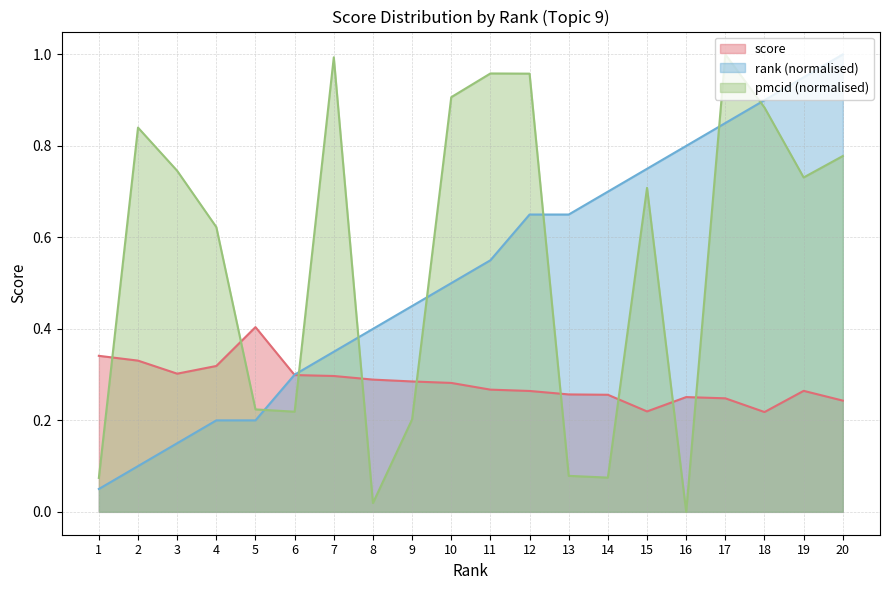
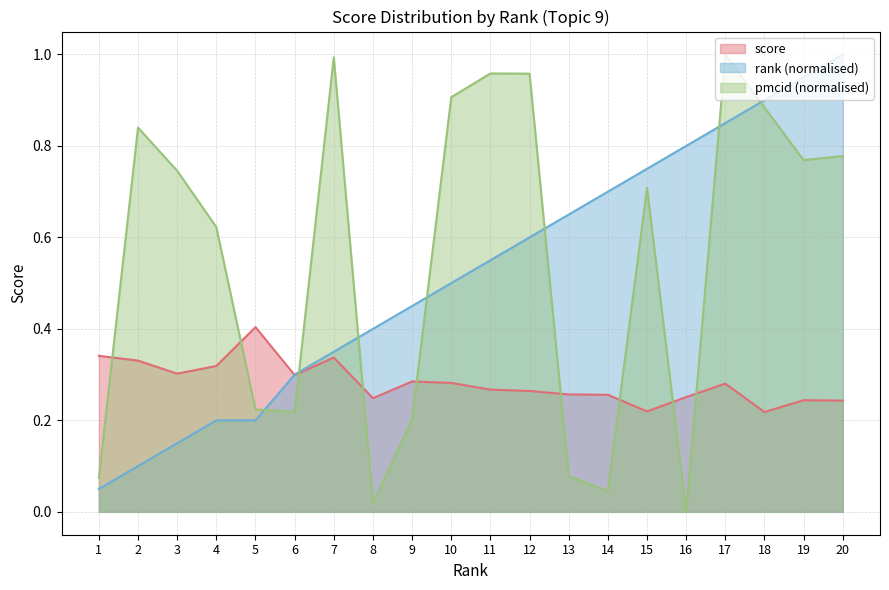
  {
    "score": {
      "1": 0.34,
      "2": 0.33,
      "3": 0.30,
      "4": 0.32,
      "5": 0.40,
-     "7": 0.30,
-     "8": 0.29,
+     "7": 0.34,
+     "8": 0.25,
      "9": 0.29,
      "10": 0.28,
      "11": 0.27,
      "12": 0.26,
      "13": 0.26,
      "14": 0.26,
      "15": 0.22,
      "16": 0.25,
-     "17": 0.25,
+     "17": 0.28,
      "18": 0.22,
-     "19": 0.26,
+     "19": 0.24,
      "20": 0.24
    },
    "rank (normalised)": {
      "1": 0.05,
      "2": 0.10,
      "3": 0.15,
      "4": 0.20,
      "5": 0.20,
      "7": 0.35,
      "8": 0.40,
      "9": 0.45,
      "10": 0.50,
      "11": 0.55,
-     "12": 0.65,
+     "12": 0.60,
      "13": 0.65,
      "14": 0.70,
      "15": 0.75,
      "16": 0.80,
      "17": 0.85,
      "18": 0.90
    },
    "pmcid (normalised)": {
      "1": 0.07,
      "2": 0.84,
      "3": 0.75,
      "4": 0.62,
      "5": 0.22,
      "6": 0.22,
      "7": 0.99,
      "8": 0.02,
      "9": 0.20,
      "10": 0.91,
      "11": 0.96,
      "12": 0.96,
      "13": 0.08,
-     "14": 0.07,
+     "14": 0.04,
      "15": 0.71,
      "16": 0.00,
      "18": 0.88,
-     "19": 0.73,
+     "19": 0.77,
      "20": 0.78
    }
  }
